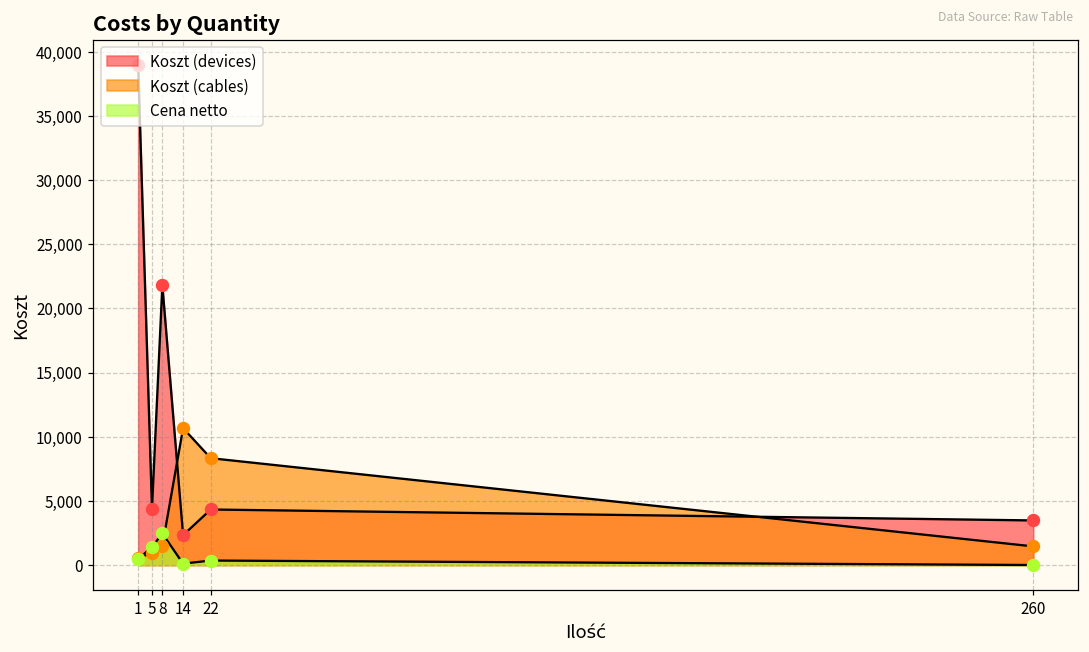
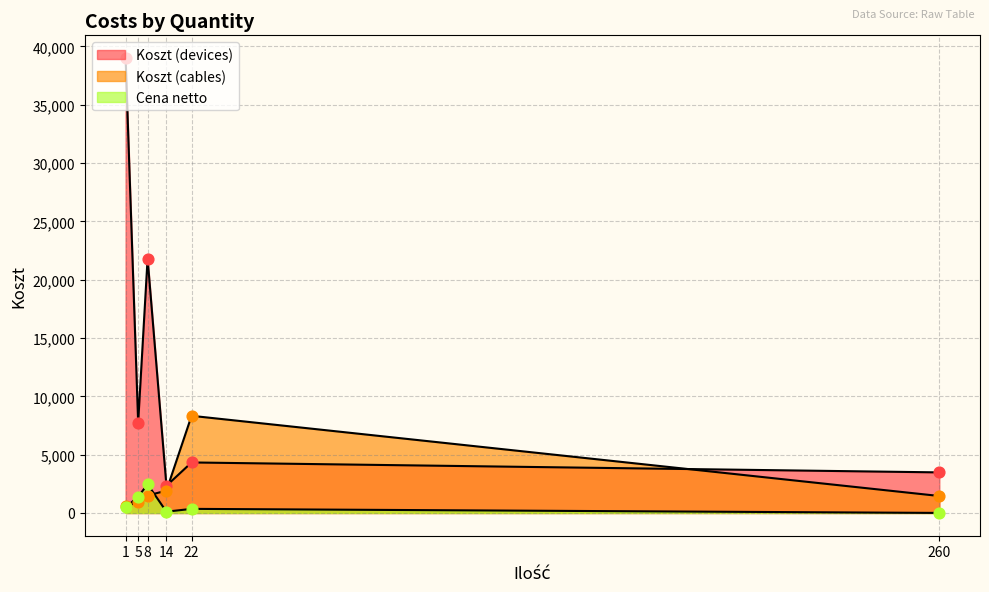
  {
    "Koszt (devices)": {
-     "5": "4,400",
+     "5": "7,800",
      "8": "21,800",
      "14": "2,300",
      "22": "4,300",
      "260": "3,500"
    },
    "Koszt (cables)": {
      "5": "900",
      "8": "1,500",
-     "14": "10,700",
+     "14": "1,900",
      "22": "8,300",
      "260": "1,500"
    },
    "Cena netto": {
      "5": "1,400",
      "8": "2,500",
      "14": "100",
      "22": "400",
      "260": "0"
    }
  }
